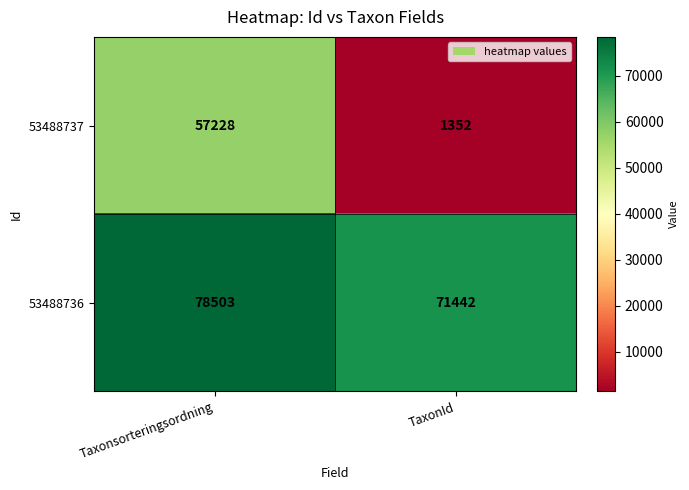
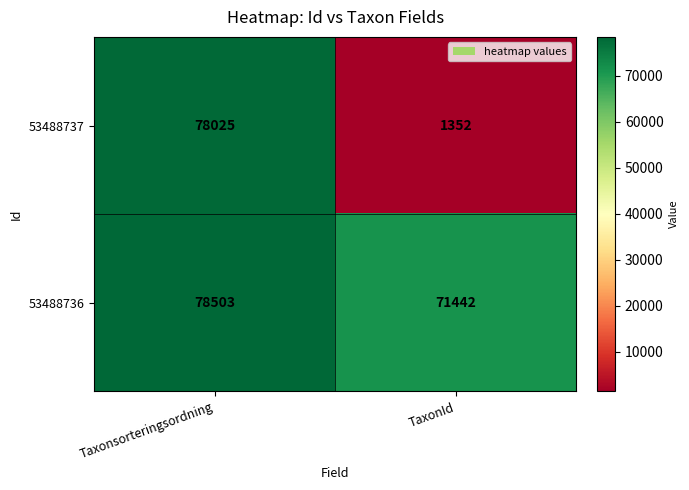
  {
    "53488737": {
-     "Taxonsorteringsordning": 57228,
+     "Taxonsorteringsordning": 78025,
      "TaxonId": 1352
    },
    "53488736": {
      "Taxonsorteringsordning": 78503,
      "TaxonId": 71442
    }
  }
